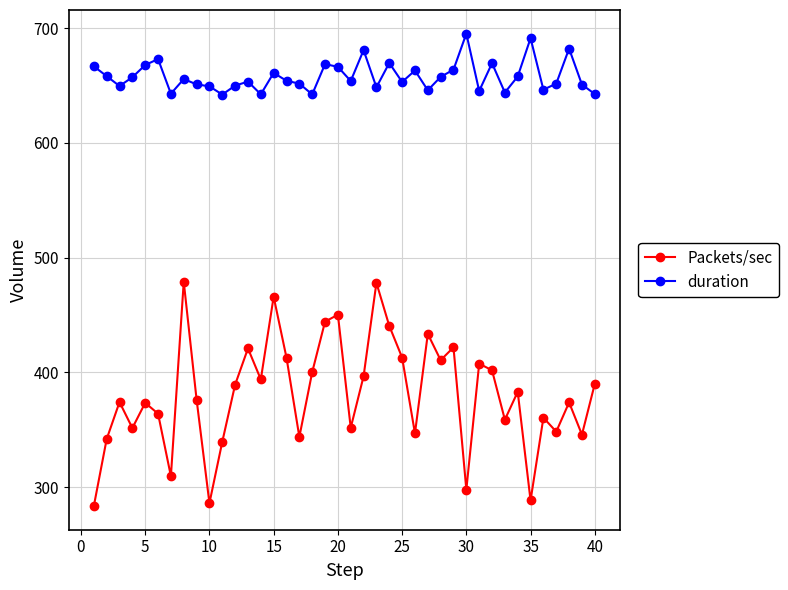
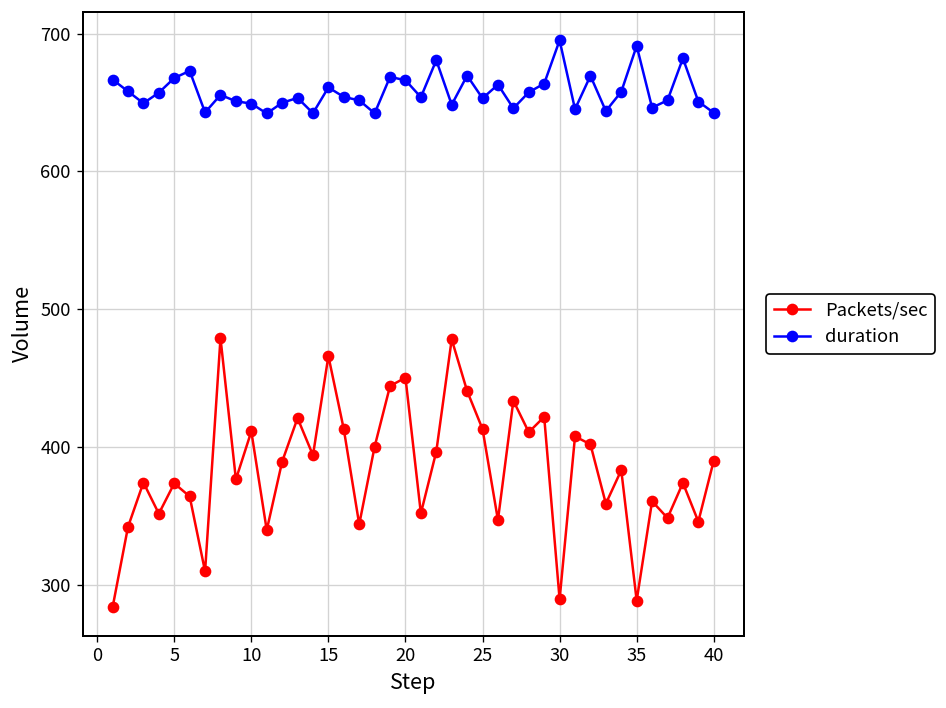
  {
    "Packets/sec": {
      "5": 373,
-     "10": 286,
+     "10": 411,
      "15": 466,
      "20": 450,
      "25": 413,
-     "30": 298,
+     "30": 289,
      "35": 288,
      "40": 390
    },
    "duration": {
      "5": 668,
      "10": 649,
      "15": 661,
      "20": 666,
      "25": 653,
      "30": 695,
      "35": 691,
      "40": 643
    }
  }
